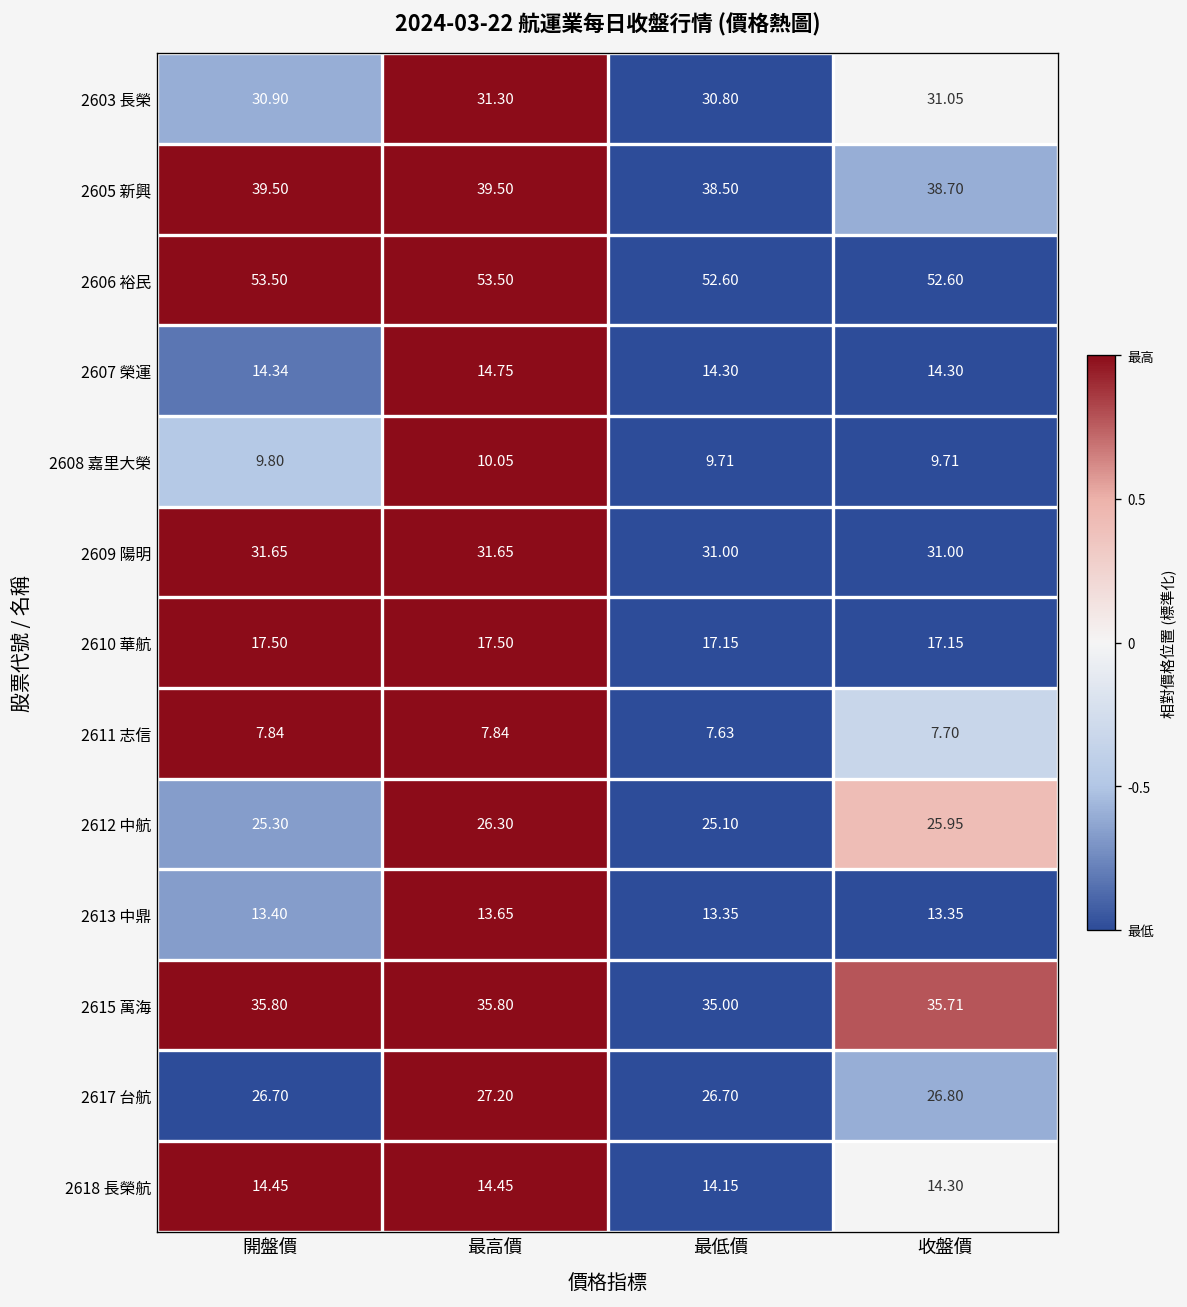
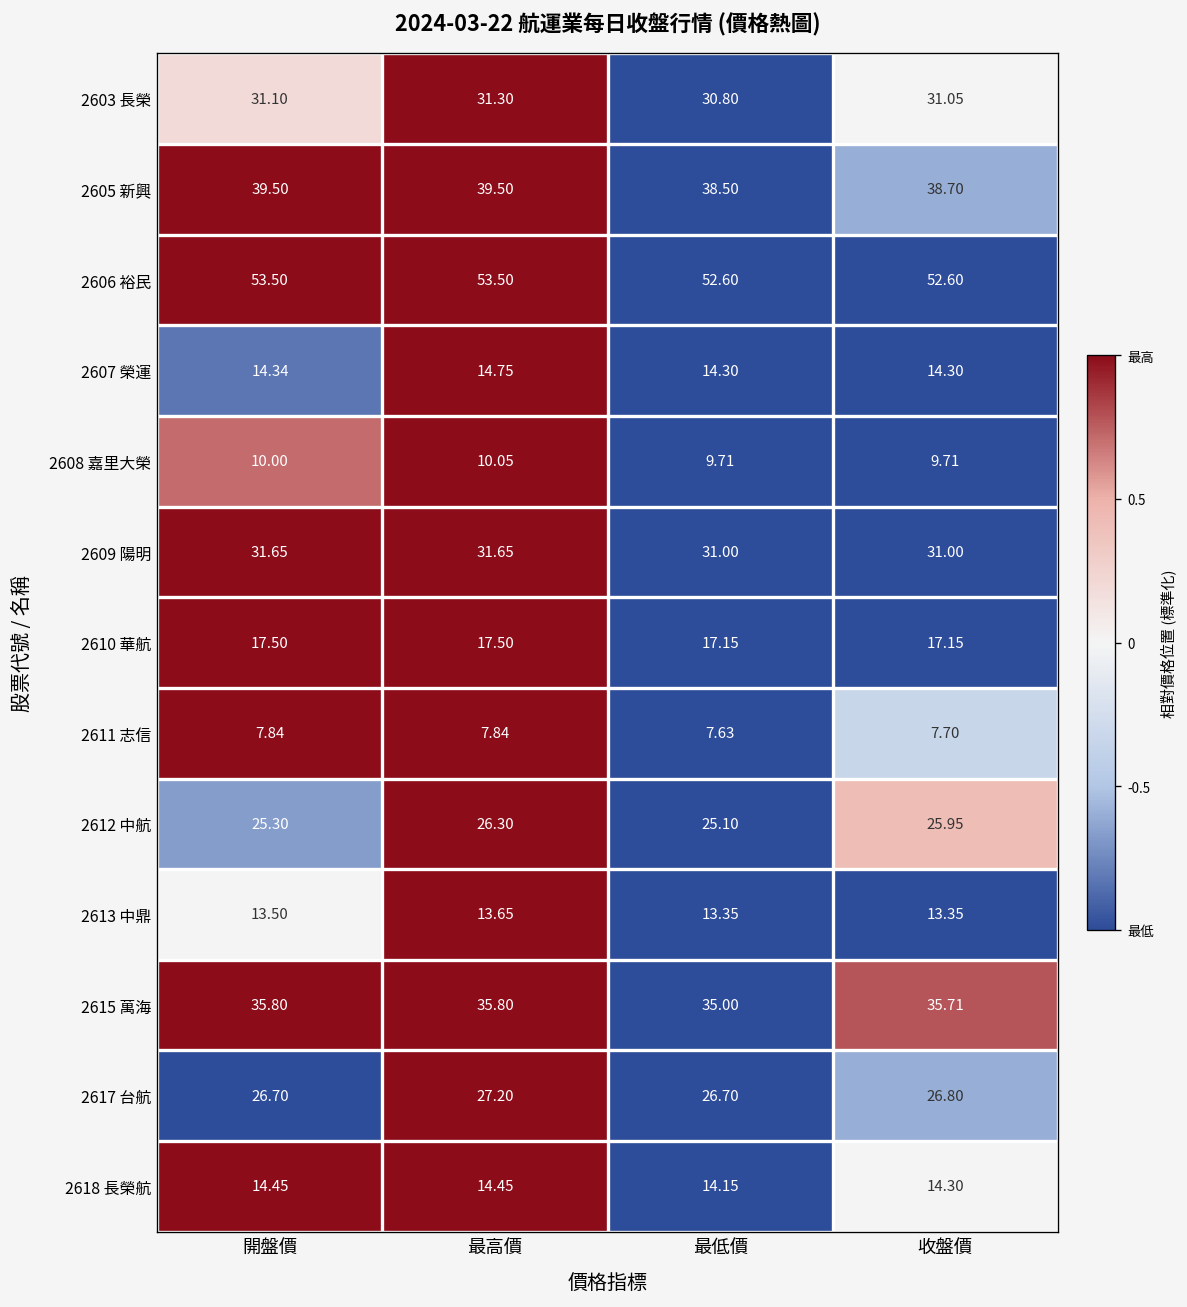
  {
    "2603 長榮": {
-     "開盤價": 30.90,
+     "開盤價": 31.10,
      "最高價": 31.30,
      "最低價": 30.80,
      "收盤價": 31.05
    },
    "2605 新興": {
      "開盤價": 39.50,
      "最高價": 39.50,
      "最低價": 38.50,
      "收盤價": 38.70
    },
    "2606 裕民": {
      "開盤價": 53.50,
      "最高價": 53.50,
      "最低價": 52.60,
      "收盤價": 52.60
    },
    "2607 榮運": {
      "開盤價": 14.34,
      "最高價": 14.75,
      "最低價": 14.30,
      "收盤價": 14.30
    },
    "2608 嘉里大榮": {
-     "開盤價": 9.80,
+     "開盤價": 10.00,
      "最高價": 10.05,
      "最低價": 9.71,
      "收盤價": 9.71
    },
    "2609 陽明": {
      "開盤價": 31.65,
      "最高價": 31.65,
      "最低價": 31.00,
      "收盤價": 31.00
    },
    "2610 華航": {
      "開盤價": 17.50,
      "最高價": 17.50,
      "最低價": 17.15,
      "收盤價": 17.15
    },
    "2611 志信": {
      "開盤價": 7.84,
      "最高價": 7.84,
      "最低價": 7.63,
      "收盤價": 7.70
    },
    "2612 中航": {
      "開盤價": 25.30,
      "最高價": 26.30,
      "最低價": 25.10,
      "收盤價": 25.95
    },
    "2613 中鼎": {
-     "開盤價": 13.40,
+     "開盤價": 13.50,
      "最高價": 13.65,
      "最低價": 13.35,
      "收盤價": 13.35
    },
    "2615 萬海": {
      "開盤價": 35.80,
      "最高價": 35.80,
      "最低價": 35.00,
      "收盤價": 35.71
    },
    "2617 台航": {
      "開盤價": 26.70,
      "最高價": 27.20,
      "最低價": 26.70,
      "收盤價": 26.80
    },
    "2618 長榮航": {
      "開盤價": 14.45,
      "最高價": 14.45,
      "最低價": 14.15,
      "收盤價": 14.30
    }
  }
